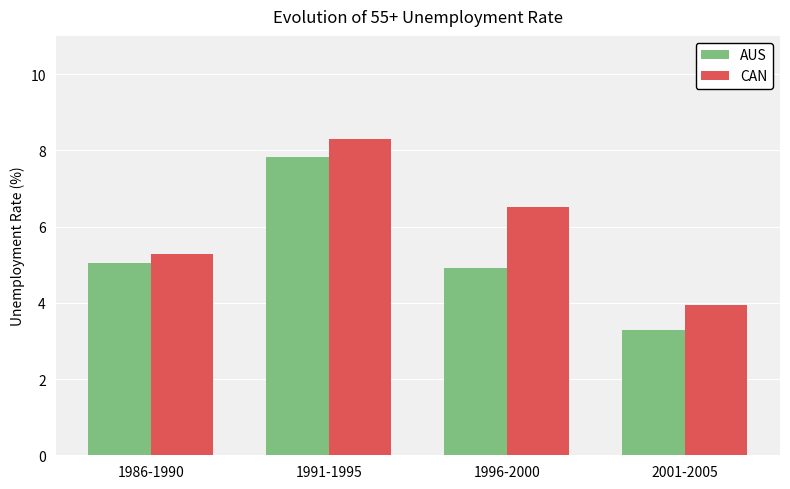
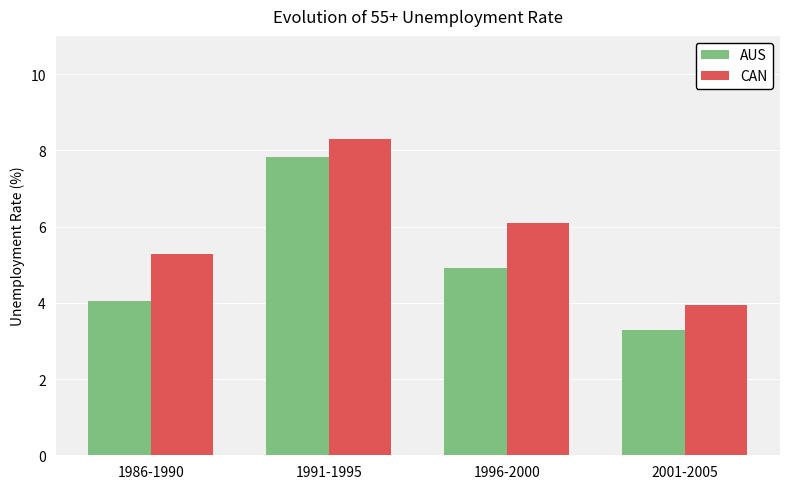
  {
    "AUS": {
-     "1986-1990": 5.0,
+     "1986-1990": 4.1,
      "1991-1995": 7.8,
      "1996-2000": 4.9,
      "2001-2005": 3.3
    },
    "CAN": {
      "1986-1990": 5.3,
      "1991-1995": 8.3,
-     "1996-2000": 6.5,
+     "1996-2000": 6.1,
      "2001-2005": 3.9
    }
  }
